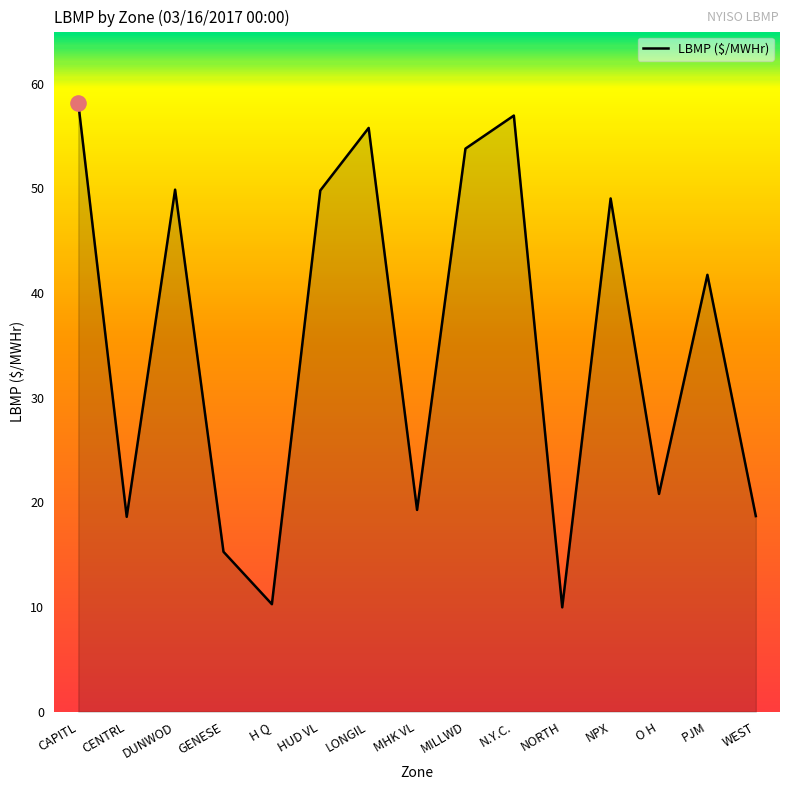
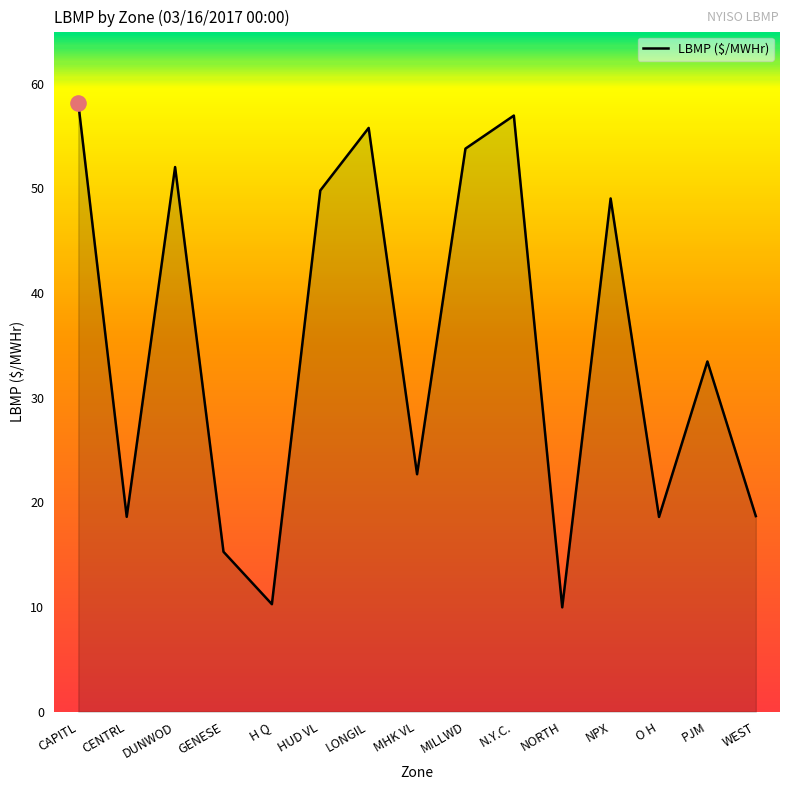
  {
    "LBMP ($/MWHr)": {
      "CENTRL": 18.6,
-     "DUNWOD": 49.9,
+     "DUNWOD": 52.1,
      "GENESE": 15.3,
      "H Q": 10.3,
      "HUD VL": 49.8,
      "LONGIL": 55.8,
-     "MHK VL": 19.3,
+     "MHK VL": 22.7,
      "MILLWD": 53.8,
      "N.Y.C.": 57.0,
      "NORTH": 10.0,
      "NPX": 49.1,
-     "O H": 20.8,
-     "PJM": 41.8,
+     "O H": 18.6,
+     "PJM": 33.5,
      "WEST": 18.7
    }
  }
